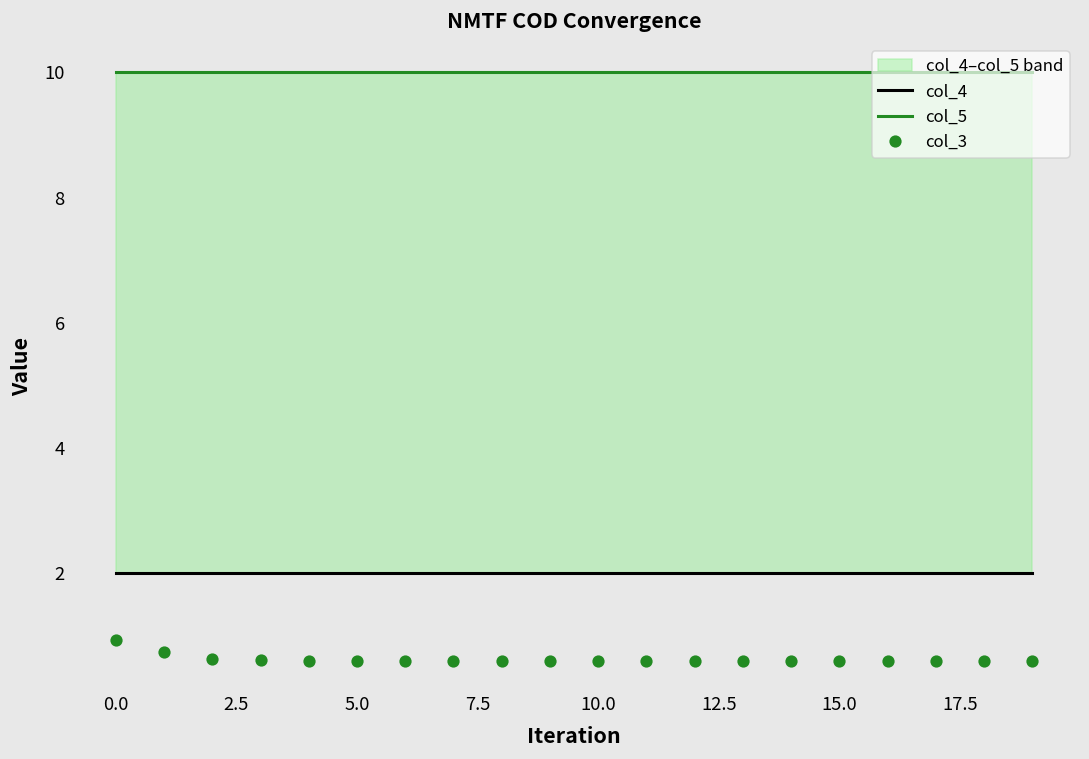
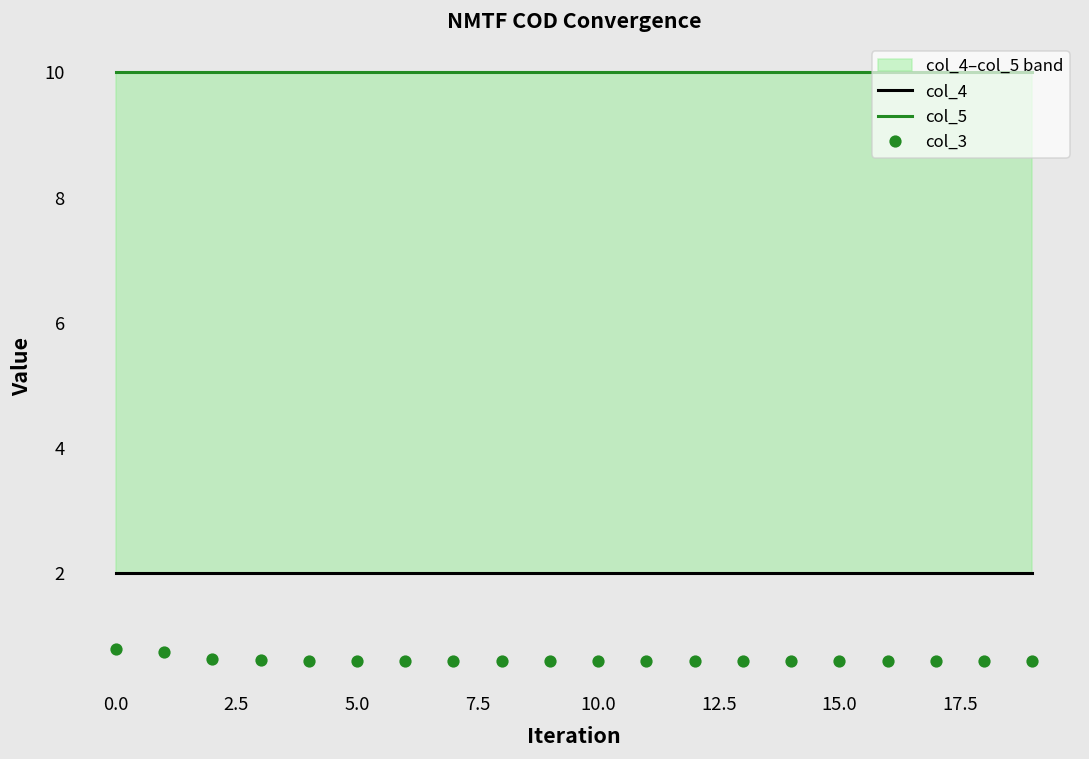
  {
    "col_4": {
      "0.0": 2.0,
      "5.0": 2.0,
      "10.0": 2.0,
      "15.0": 2.0
    },
    "col_4–col_5 band": {
      "0.0": 10.0,
      "5.0": 10.0,
      "10.0": 10.0,
      "15.0": 10.0
    },
    "col_3": {
-     "0.0": 0.9,
+     "0.0": 0.8,
      "5.0": 0.6,
      "10.0": 0.6,
      "15.0": 0.6
    }
  }
